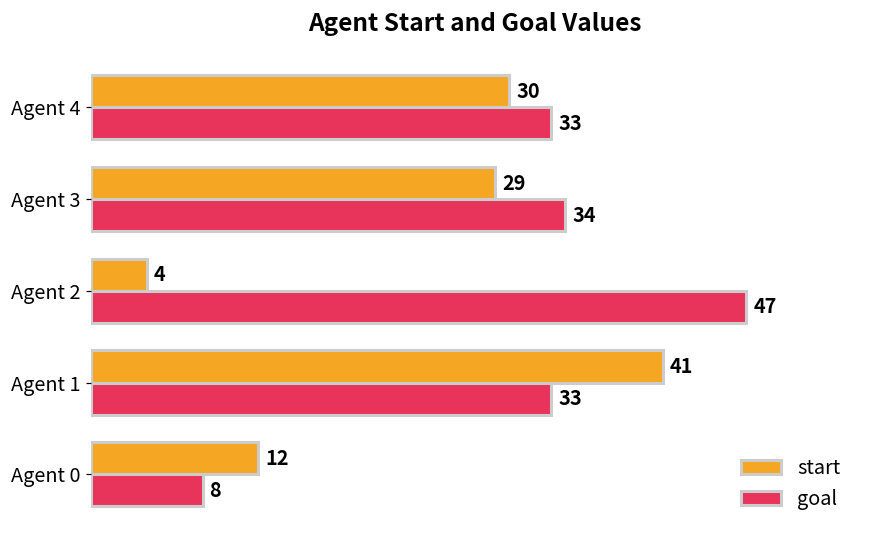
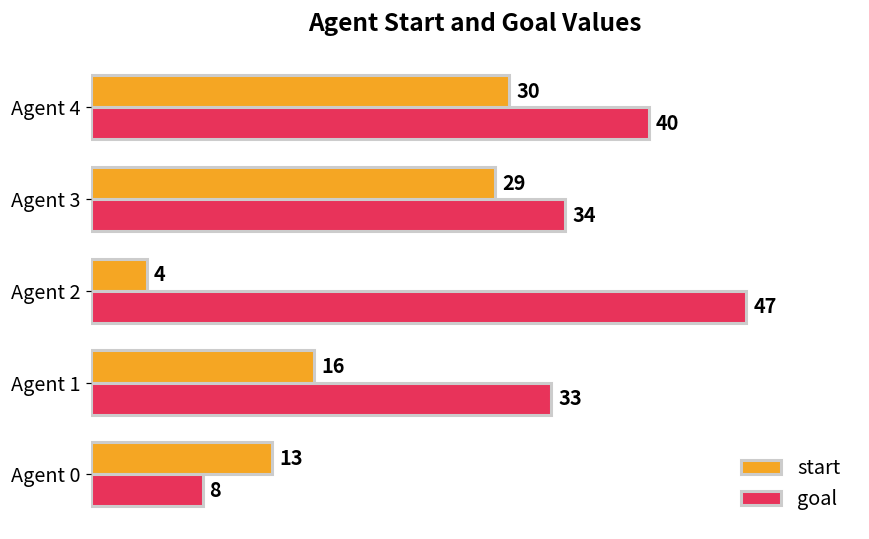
  {
    "start": {
      "Agent 4": 30,
      "Agent 3": 29,
      "Agent 2": 4,
-     "Agent 1": 41,
-     "Agent 0": 12
+     "Agent 1": 16,
+     "Agent 0": 13
    },
    "goal": {
-     "Agent 4": 33,
+     "Agent 4": 40,
      "Agent 3": 34,
      "Agent 2": 47,
      "Agent 1": 33,
      "Agent 0": 8
    }
  }
